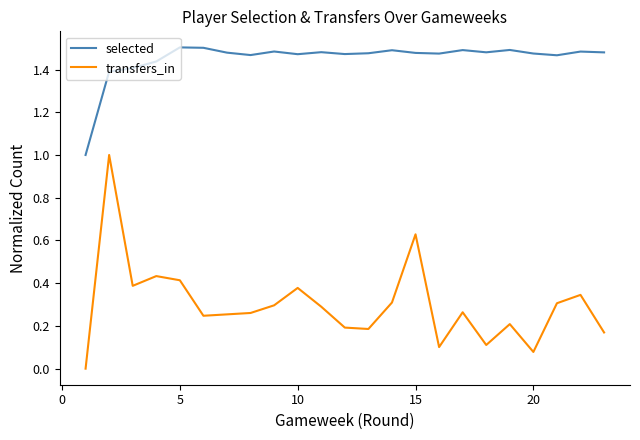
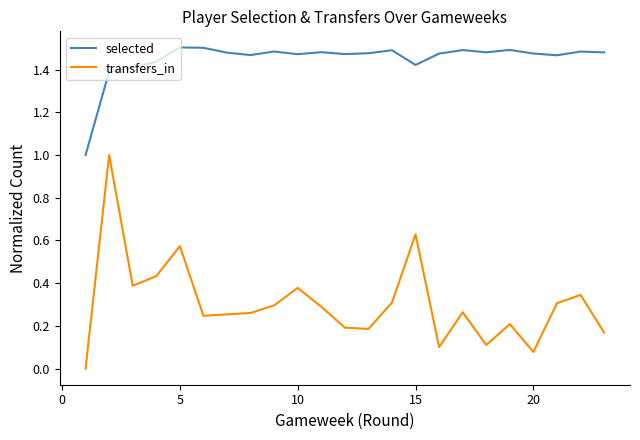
  {
    "selected": {
      "10": 1.47,
-     "15": 1.48,
+     "15": 1.42,
      "20": 1.47
    },
    "transfers_in": {
-     "5": 0.41,
+     "5": 0.57,
      "10": 0.38,
      "15": 0.63,
      "20": 0.08
    }
  }
